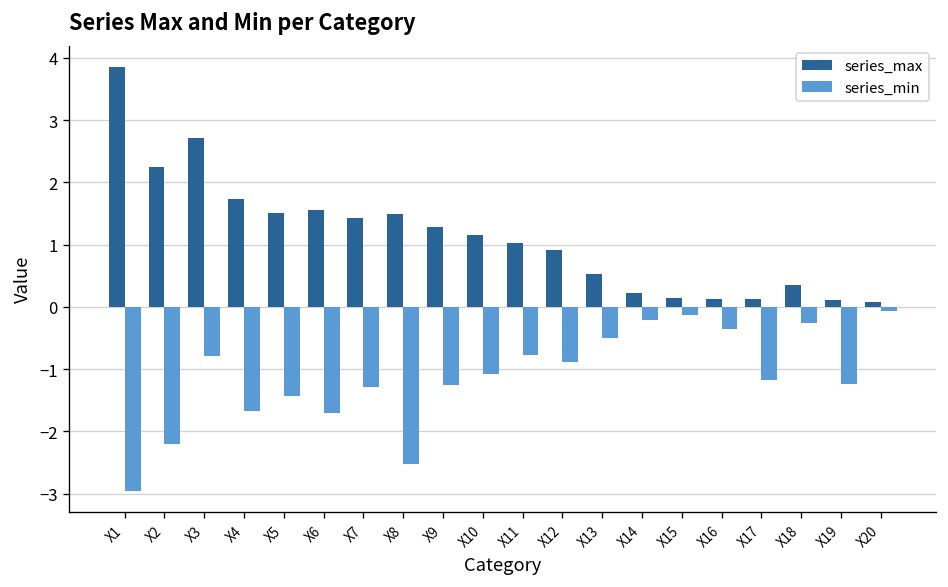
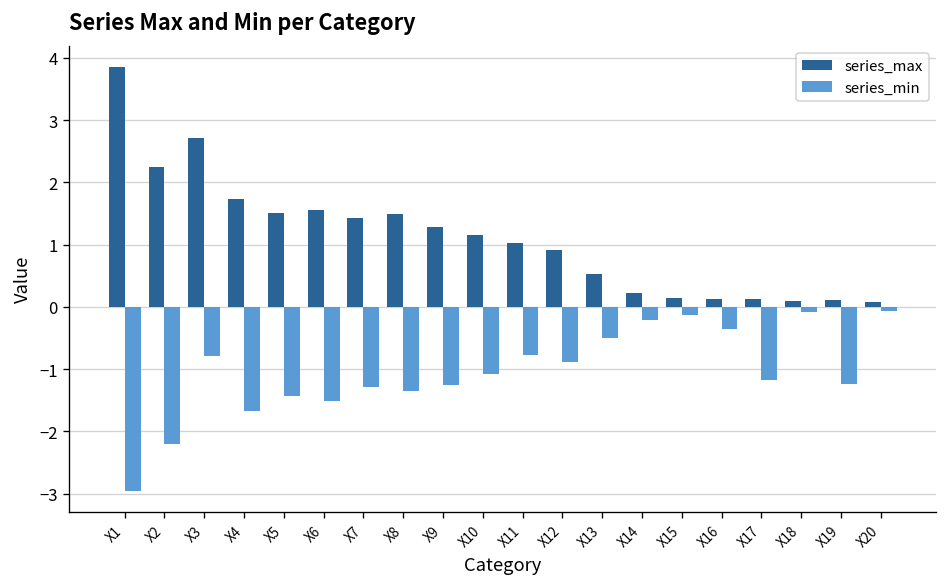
  {
    "series_max": {
      "X1": 3.9,
      "X2": 2.2,
      "X3": 2.7,
      "X4": 1.7,
      "X5": 1.5,
      "X6": 1.6,
      "X7": 1.4,
      "X8": 1.5,
      "X9": 1.3,
      "X10": 1.2,
      "X11": 1.0,
      "X12": 0.9,
      "X13": 0.5,
      "X14": 0.2,
      "X15": 0.1,
      "X16": 0.1,
      "X17": 0.1,
-     "X18": 0.4,
+     "X18": 0.1,
      "X19": 0.1,
      "X20": 0.1
    },
    "series_min": {
      "X1": -3.0,
      "X2": -2.2,
      "X3": -0.8,
      "X4": -1.7,
      "X5": -1.4,
-     "X6": -1.7,
+     "X6": -1.5,
      "X7": -1.3,
-     "X8": -2.5,
+     "X8": -1.4,
      "X9": -1.3,
      "X10": -1.1,
      "X11": -0.8,
      "X12": -0.9,
      "X13": -0.5,
      "X14": -0.2,
      "X15": -0.1,
      "X16": -0.4,
      "X17": -1.2,
-     "X18": -0.3,
+     "X18": -0.1,
      "X19": -1.2,
      "X20": -0.1
    }
  }
